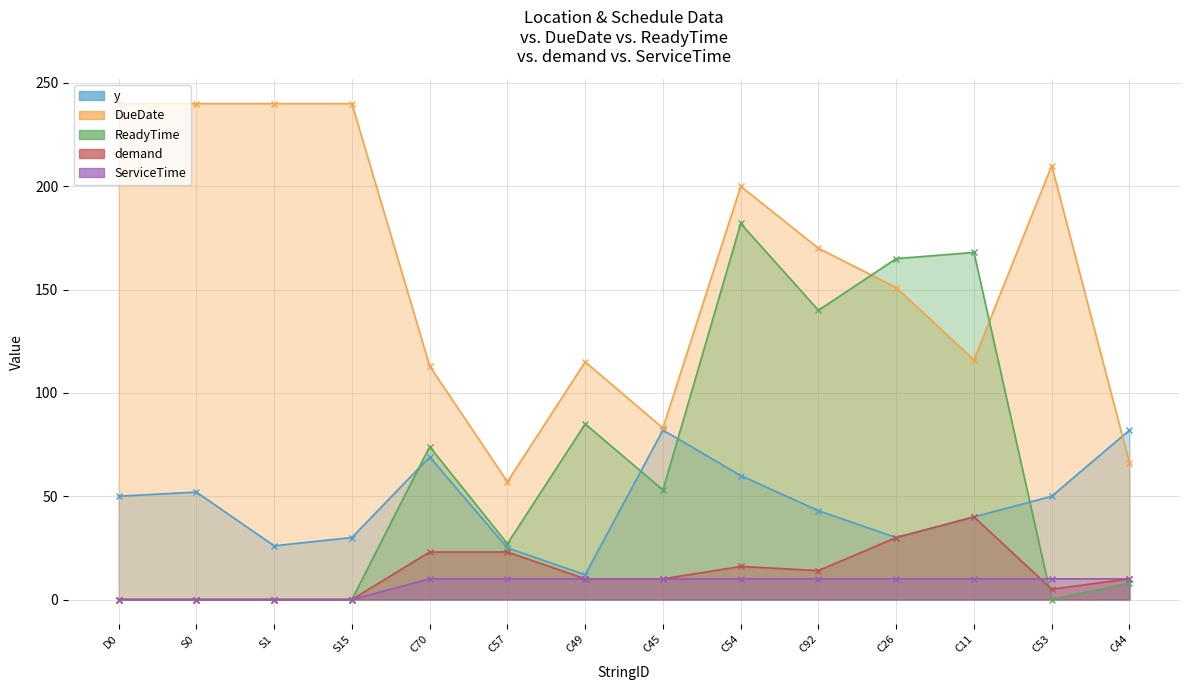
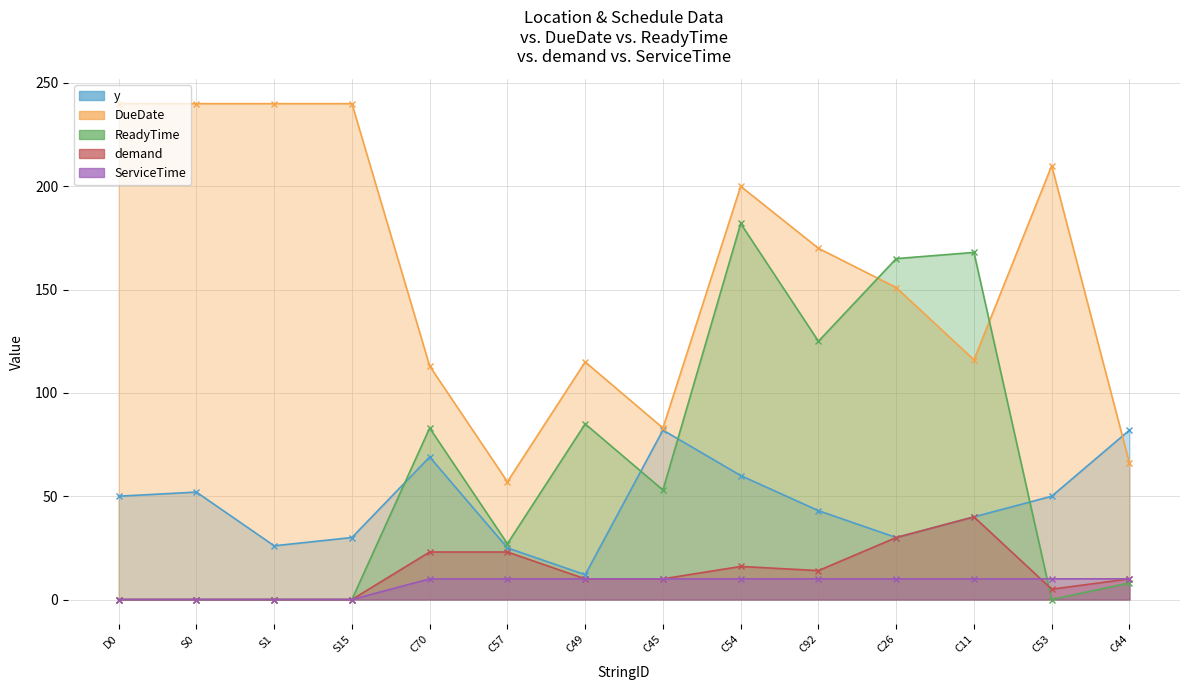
  {
    "ReadyTime": {
-     "C70": 74,
+     "C70": 83,
      "C57": 27,
      "C49": 85,
      "C45": 53,
      "C54": 182,
-     "C92": 140,
+     "C92": 125,
      "C26": 165,
      "C11": 168,
      "C53": 0,
      "C44": 8
    }
  }
